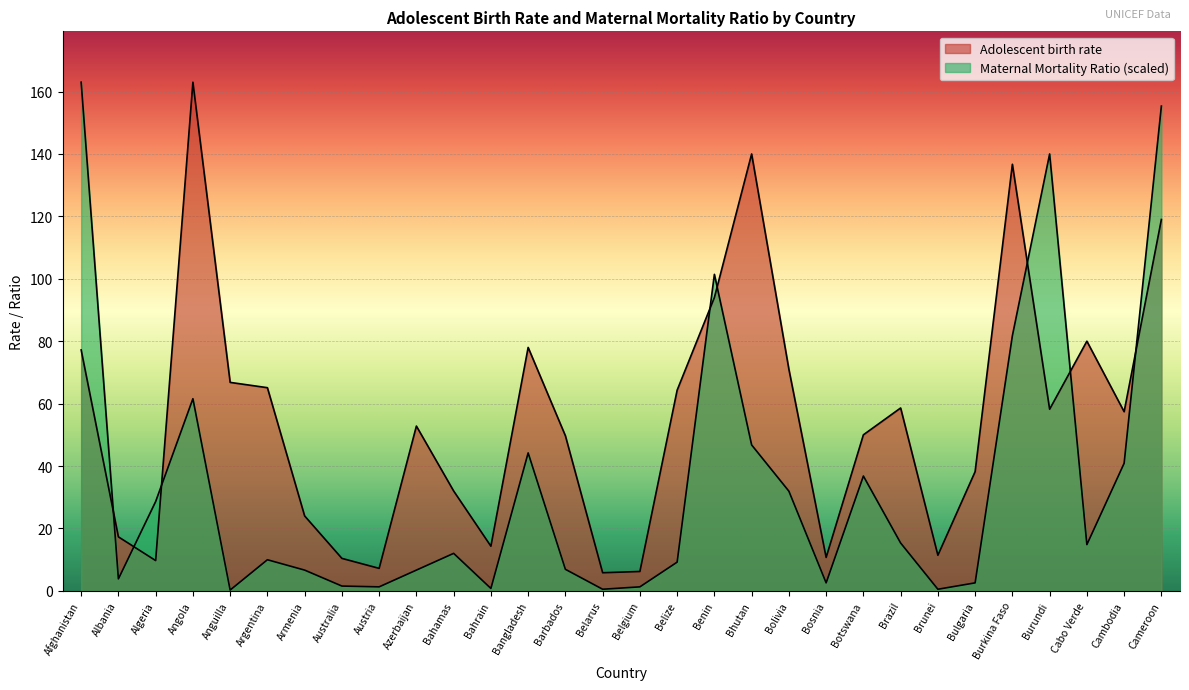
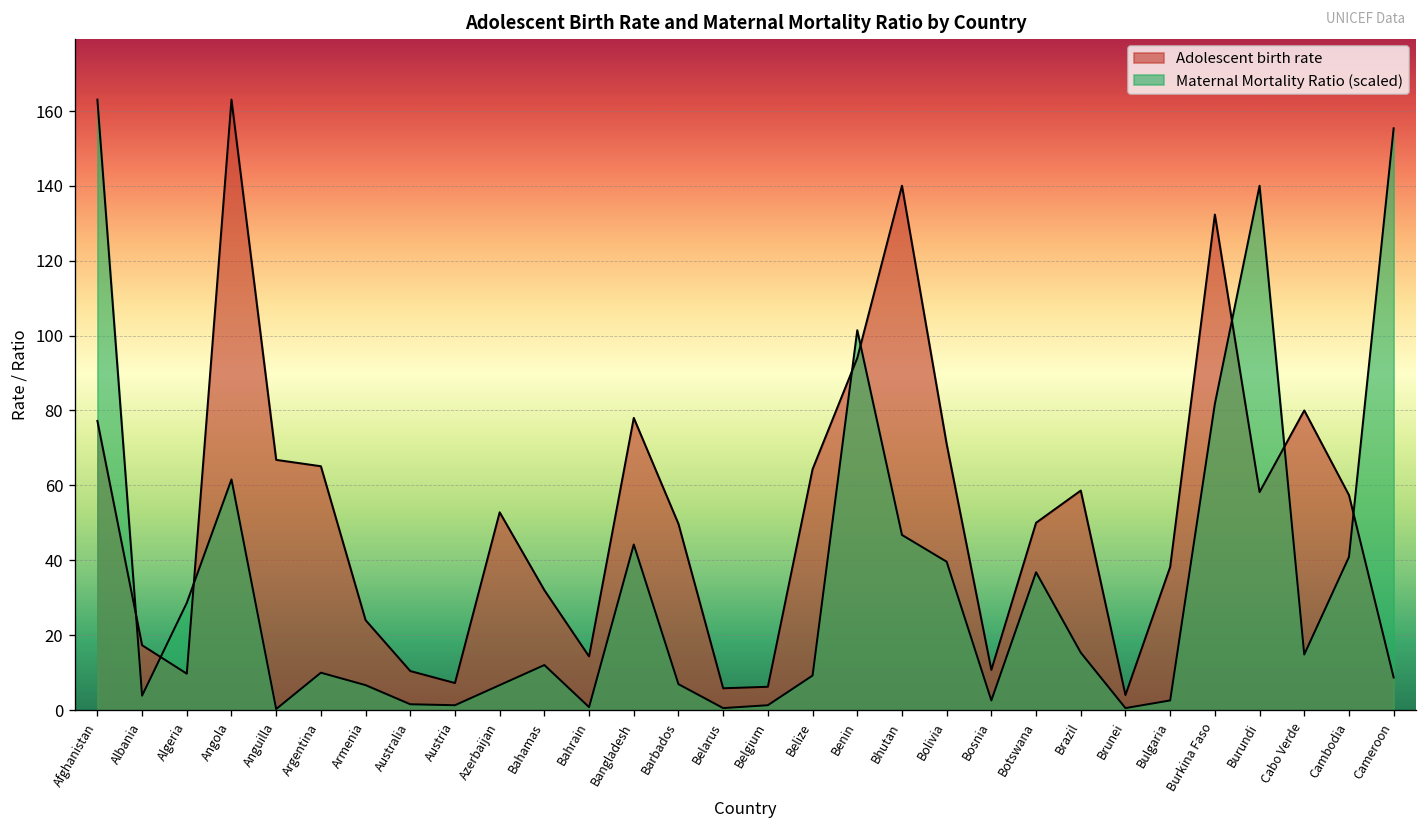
  {
    "Adolescent birth rate": {
      "Afghanistan": 77,
      "Albania": 17,
      "Algeria": 10,
      "Angola": 163,
      "Anguilla": 67,
      "Argentina": 65,
      "Armenia": 24,
      "Australia": 10,
      "Austria": 7,
      "Azerbaijan": 53,
      "Bahamas": 32,
      "Bahrain": 14,
      "Bangladesh": 78,
      "Barbados": 50,
      "Belarus": 6,
      "Belgium": 6,
      "Belize": 64,
      "Benin": 94,
      "Bhutan": 140,
      "Bolivia": 71,
      "Bosnia": 11,
      "Botswana": 50,
      "Brazil": 59,
-     "Brunei": 11,
+     "Brunei": 4,
      "Bulgaria": 38,
-     "Burkina Faso": 137,
+     "Burkina Faso": 132,
      "Burundi": 58,
      "Cabo Verde": 80,
      "Cambodia": 57,
-     "Cameroon": 119
+     "Cameroon": 9
    },
    "Maternal Mortality Ratio (scaled)": {
      "Afghanistan": 163,
      "Albania": 4,
      "Algeria": 29,
      "Angola": 62,
      "Anguilla": 0,
      "Argentina": 10,
      "Armenia": 7,
      "Australia": 2,
      "Austria": 1,
      "Azerbaijan": 7,
      "Bahamas": 12,
      "Bahrain": 1,
      "Bangladesh": 44,
      "Barbados": 7,
      "Belarus": 1,
      "Belgium": 1,
      "Belize": 9,
      "Benin": 101,
      "Bhutan": 47,
-     "Bolivia": 32,
+     "Bolivia": 40,
      "Bosnia": 3,
      "Botswana": 37,
      "Brazil": 15,
      "Brunei": 1,
      "Bulgaria": 3,
      "Burkina Faso": 82,
      "Burundi": 140,
      "Cabo Verde": 15,
      "Cambodia": 41,
      "Cameroon": 155
    }
  }
